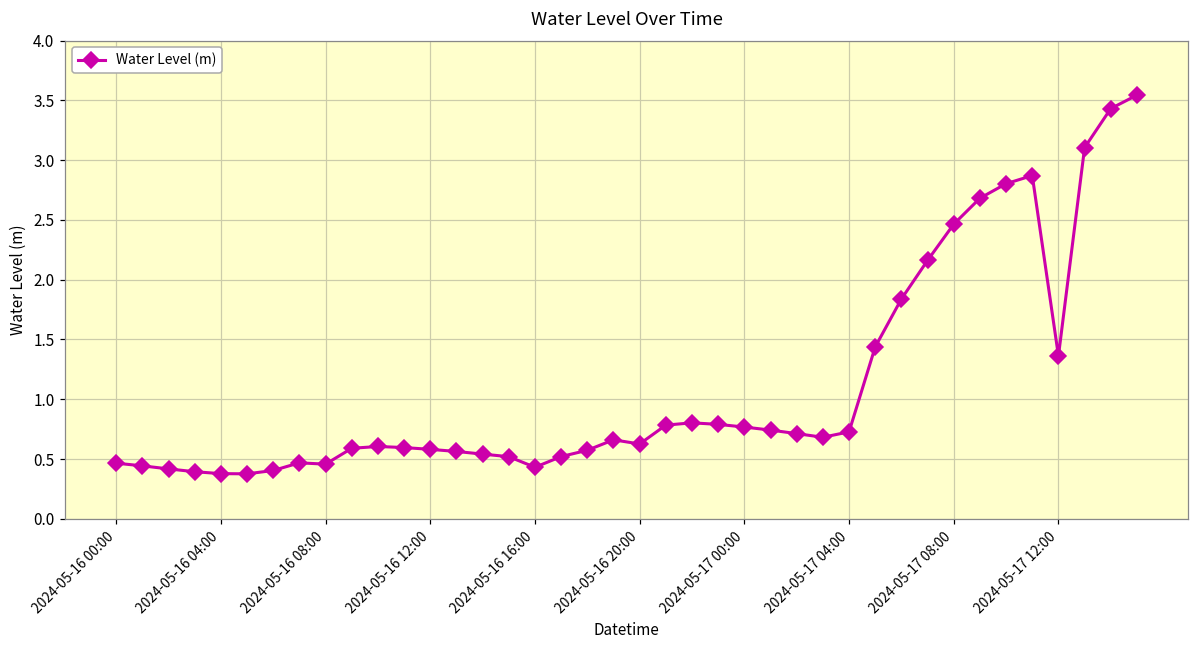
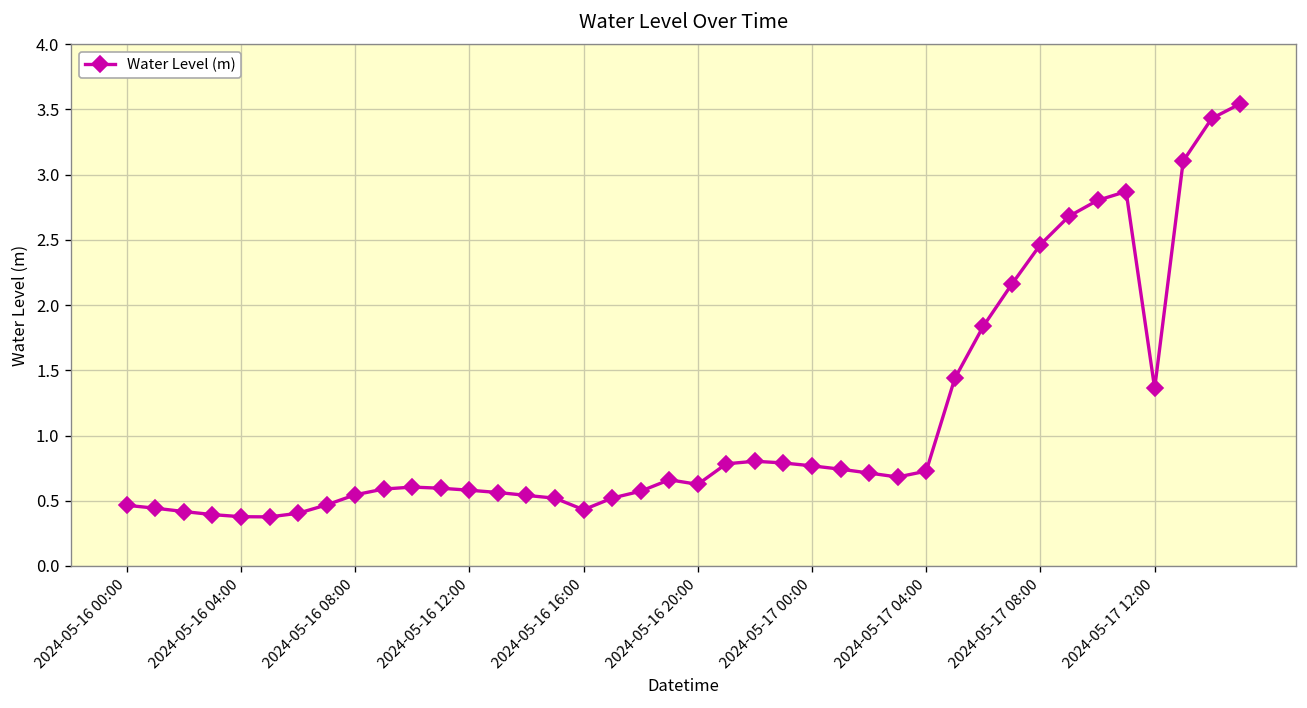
  {
    "2024-05-16 00:00": 0.47,
    "2024-05-16 04:00": 0.38,
-   "2024-05-16 08:00": 0.46,
+   "2024-05-16 08:00": 0.55,
    "2024-05-16 12:00": 0.58,
    "2024-05-16 16:00": 0.43,
    "2024-05-16 20:00": 0.63,
    "2024-05-17 00:00": 0.77,
    "2024-05-17 04:00": 0.73,
    "2024-05-17 08:00": 2.46,
    "2024-05-17 12:00": 1.36
  }
